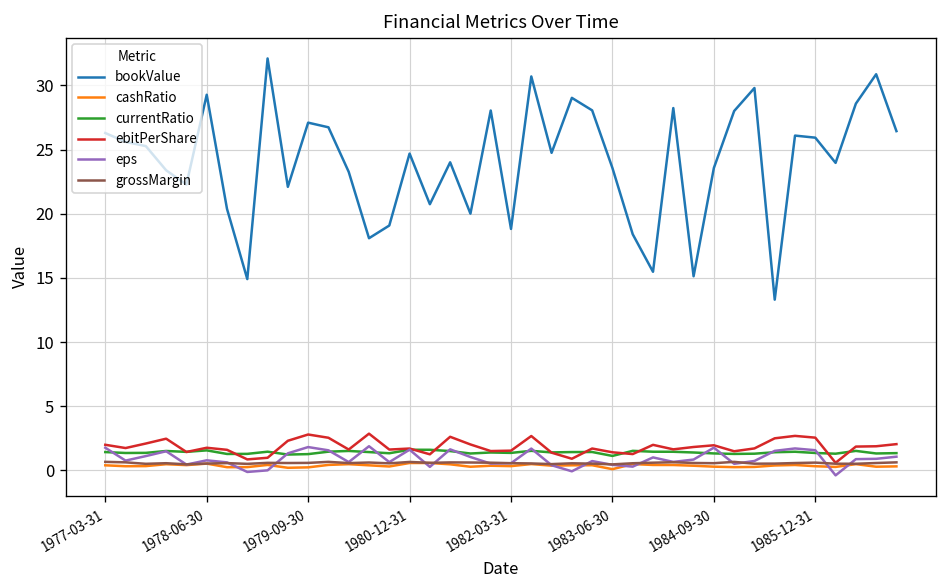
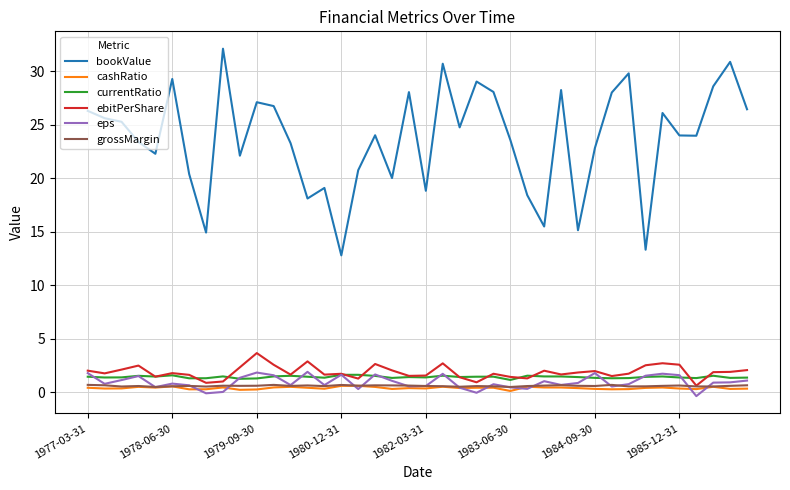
  {
    "bookValue": {
      "1978-06-30": 29.3,
      "1979-09-30": 27.1,
-     "1980-12-31": 24.7,
+     "1980-12-31": 12.8,
      "1982-03-31": 18.8,
      "1983-06-30": 23.6,
-     "1984-09-30": 23.6,
-     "1985-12-31": 25.9
+     "1984-09-30": 22.8,
+     "1985-12-31": 24.0
    },
    "cashRatio": {
      "1977-03-31": 0.4,
      "1979-09-30": 0.2,
      "1983-06-30": 0.1,
      "1984-09-30": 0.3,
      "1985-12-31": 0.3
    },
    "currentRatio": {
      "1977-03-31": 1.4,
      "1979-09-30": 1.3,
      "1983-06-30": 1.1,
      "1984-09-30": 1.3
    },
    "ebitPerShare": {
-     "1979-09-30": 2.8,
+     "1979-09-30": 3.6,
      "1983-06-30": 1.4,
      "1985-12-31": 2.6
    },
    "eps": {
      "1978-06-30": 0.8,
      "1979-09-30": 1.8
    },
    "grossMargin": {
      "1977-03-31": 0.7,
      "1979-09-30": 0.6,
      "1984-09-30": 0.6,
      "1985-12-31": 0.6
    }
  }
